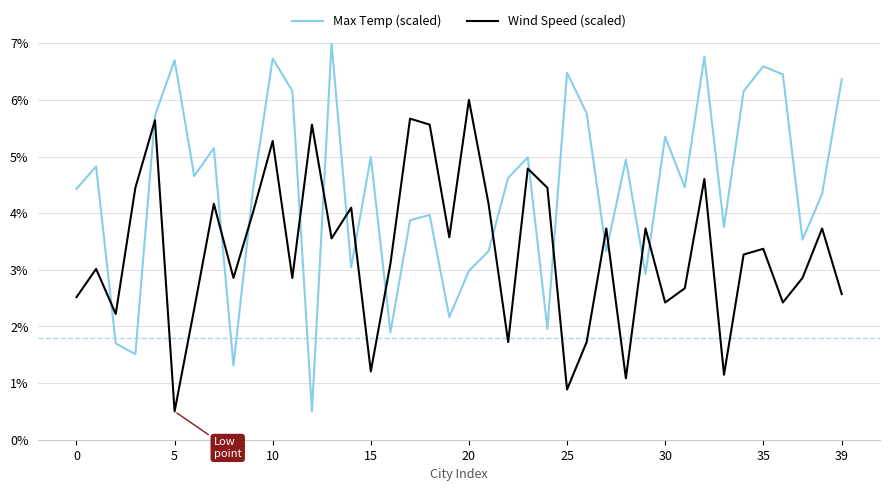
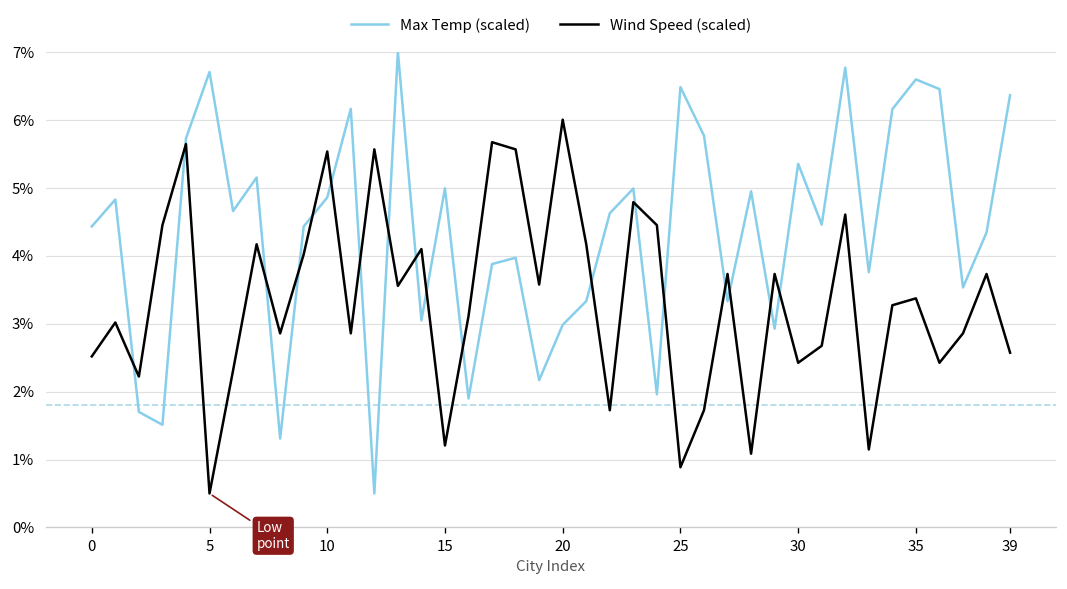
  {
    "Max Temp (scaled)": {
      "0": "4.4%",
      "5": "6.7%",
-     "10": "6.7%",
+     "10": "4.9%",
      "15": "5.0%",
      "20": "3.0%",
      "25": "6.5%",
      "30": "5.4%",
      "35": "6.6%",
      "39": "6.4%"
    },
    "Wind Speed (scaled)": {
      "0": "2.5%",
      "5": "0.5%",
-     "10": "5.3%",
+     "10": "5.5%",
      "15": "1.2%",
      "20": "6.0%",
      "25": "0.9%",
      "30": "2.4%",
      "35": "3.4%",
      "39": "2.6%"
    }
  }
